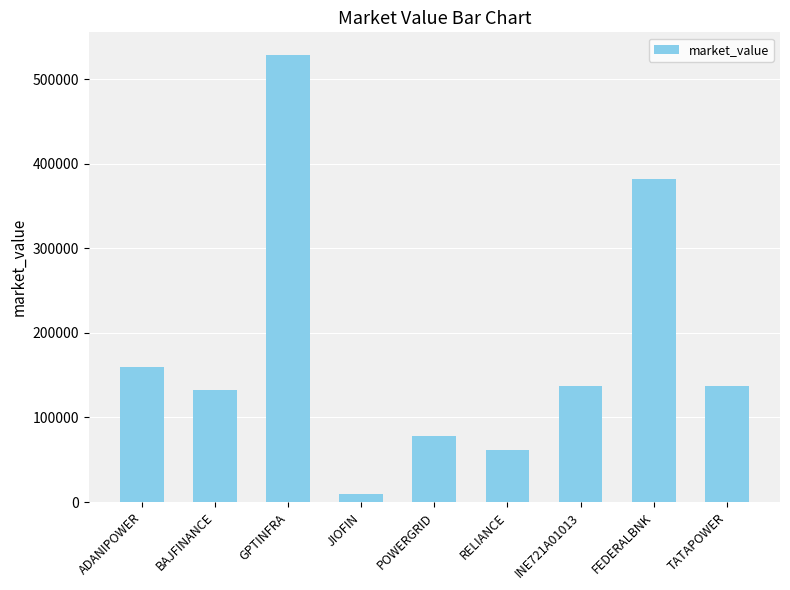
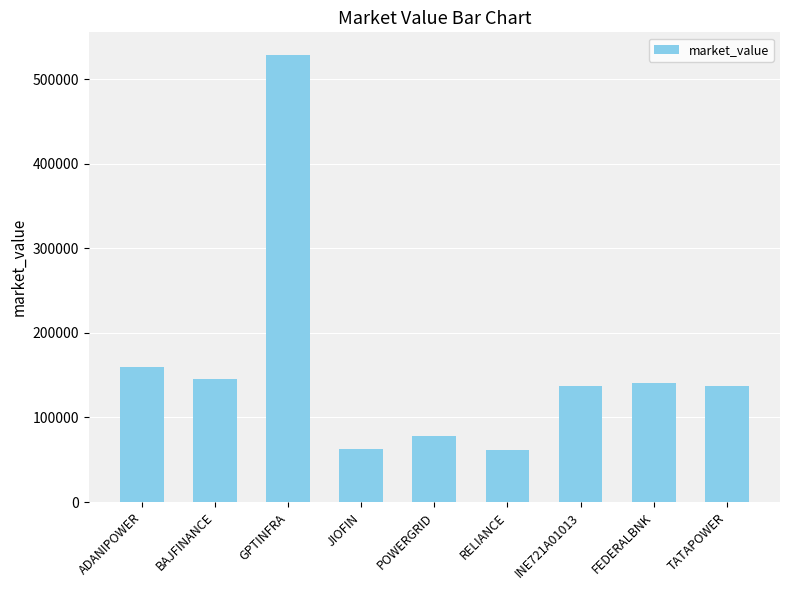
  {
    "ADANIPOWER": 160000,
-   "BAJFINANCE": 130000,
+   "BAJFINANCE": 150000,
    "GPTINFRA": 530000,
-   "JIOFIN": 10000,
+   "JIOFIN": 60000,
    "POWERGRID": 80000,
    "RELIANCE": 60000,
    "INE721A01013": 140000,
-   "FEDERALBNK": 380000,
+   "FEDERALBNK": 140000,
    "TATAPOWER": 140000
  }
